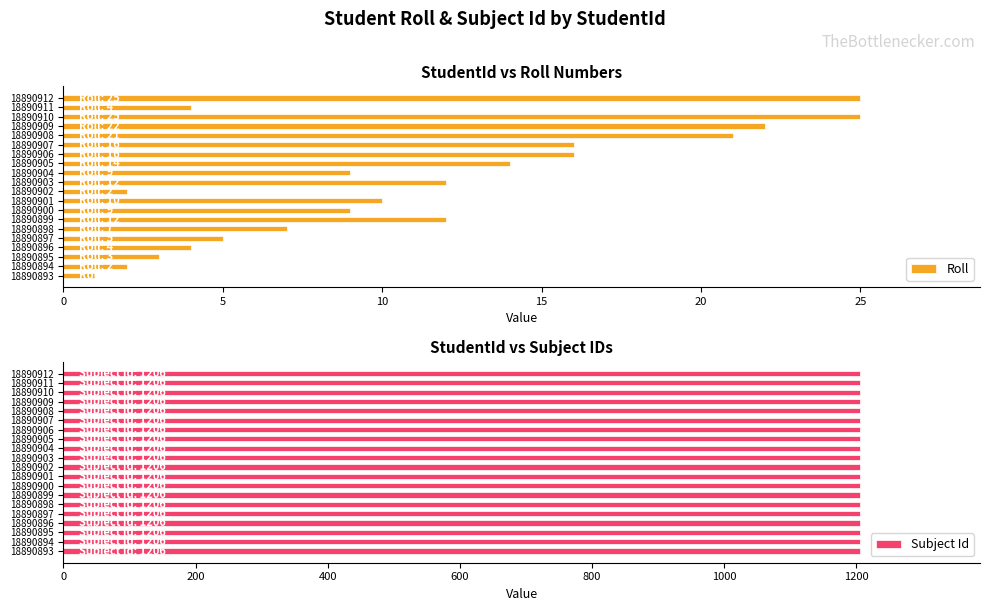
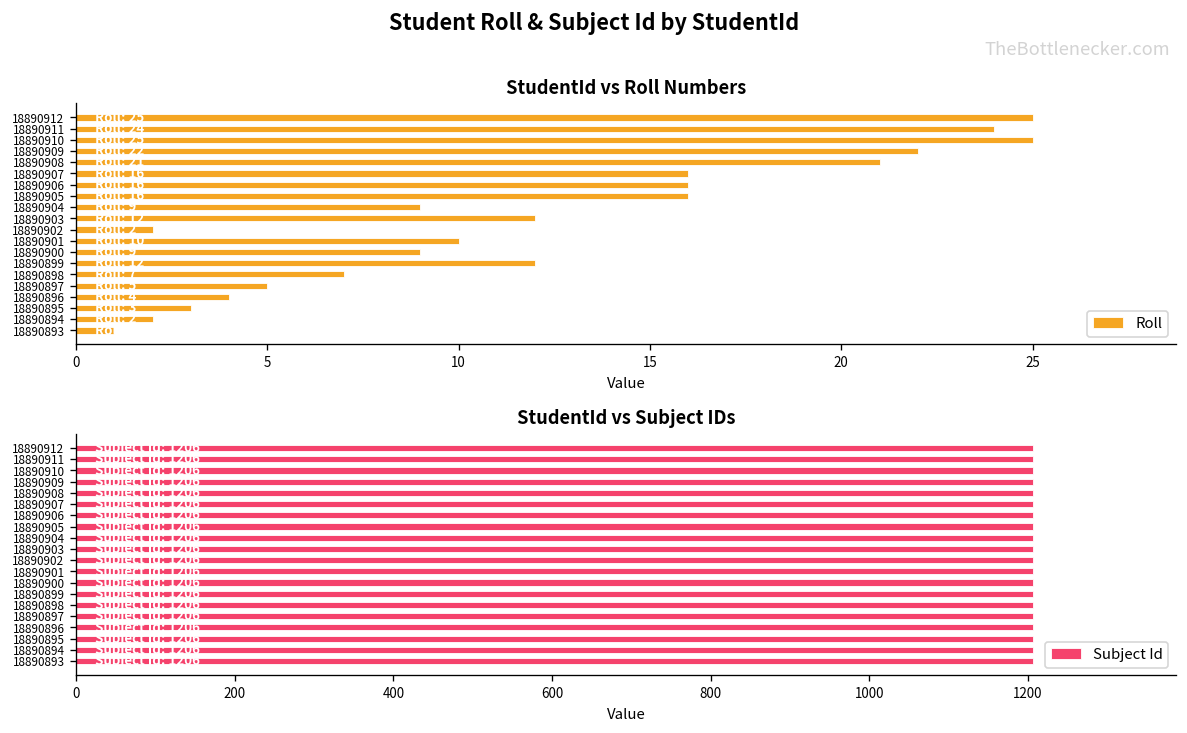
  {
    "StudentId vs Roll Numbers": {
      "18890912": 25,
-     "18890911": 4,
+     "18890911": 24,
      "18890910": 25,
      "18890909": 22,
      "18890908": 21,
      "18890907": 16,
      "18890906": 16,
-     "18890905": 14,
+     "18890905": 16,
      "18890904": 9,
      "18890903": 12,
      "18890902": 2,
      "18890901": 10,
      "18890900": 9,
      "18890899": 12,
      "18890898": 7,
      "18890897": 5,
      "18890896": 4,
      "18890895": 3,
      "18890894": 2,
      "18890893": 1
    },
    "StudentId vs Subject IDs": {
      "18890912": 1210,
      "18890911": 1210,
      "18890910": 1210,
      "18890909": 1210,
      "18890908": 1210,
      "18890907": 1210,
      "18890906": 1210,
      "18890905": 1210,
      "18890904": 1210,
      "18890903": 1210,
      "18890902": 1210,
      "18890901": 1210,
      "18890900": 1210,
      "18890899": 1210,
      "18890898": 1210,
      "18890897": 1210,
      "18890896": 1210,
      "18890895": 1210,
      "18890894": 1210,
      "18890893": 1210
    }
  }
